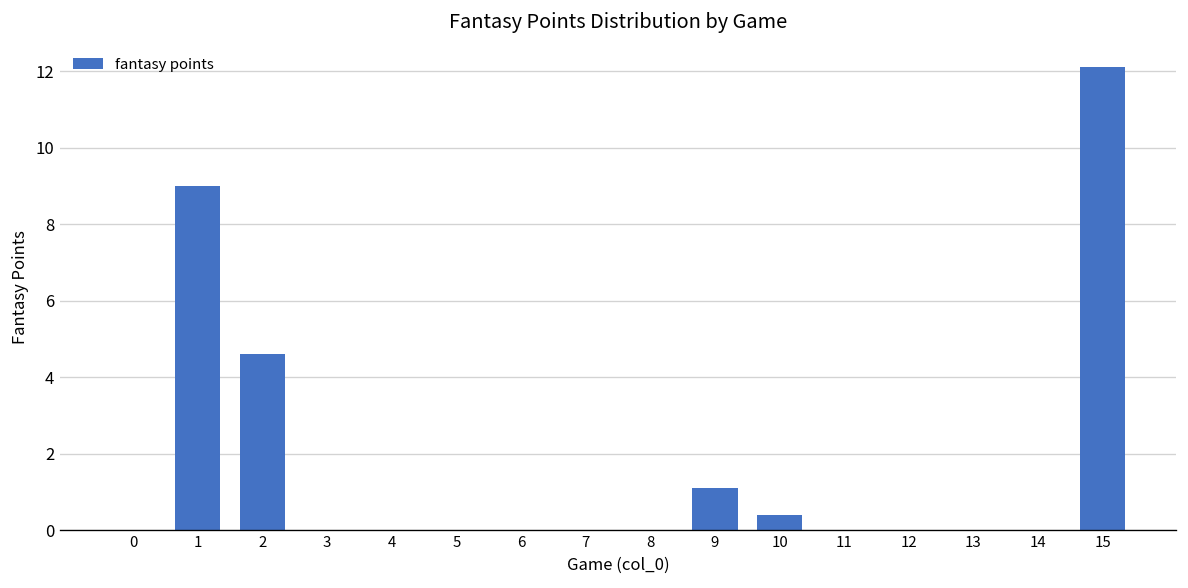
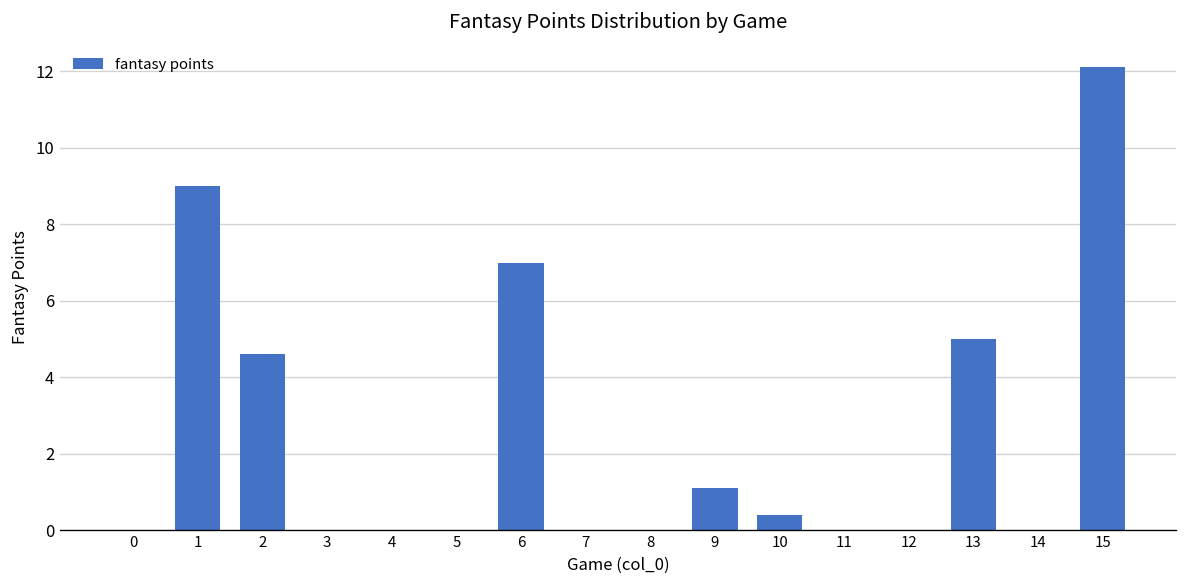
  {
    "0": 0,
    "1": 9,
    "2": 4.6,
    "3": 0,
    "4": 0,
    "5": 0,
-   "6": 0,
+   "6": 7,
    "7": 0,
    "8": 0,
    "9": 1.1,
    "10": 0.4,
    "11": 0,
    "12": 0,
-   "13": 0,
+   "13": 5,
    "14": 0,
    "15": 12.1
  }
